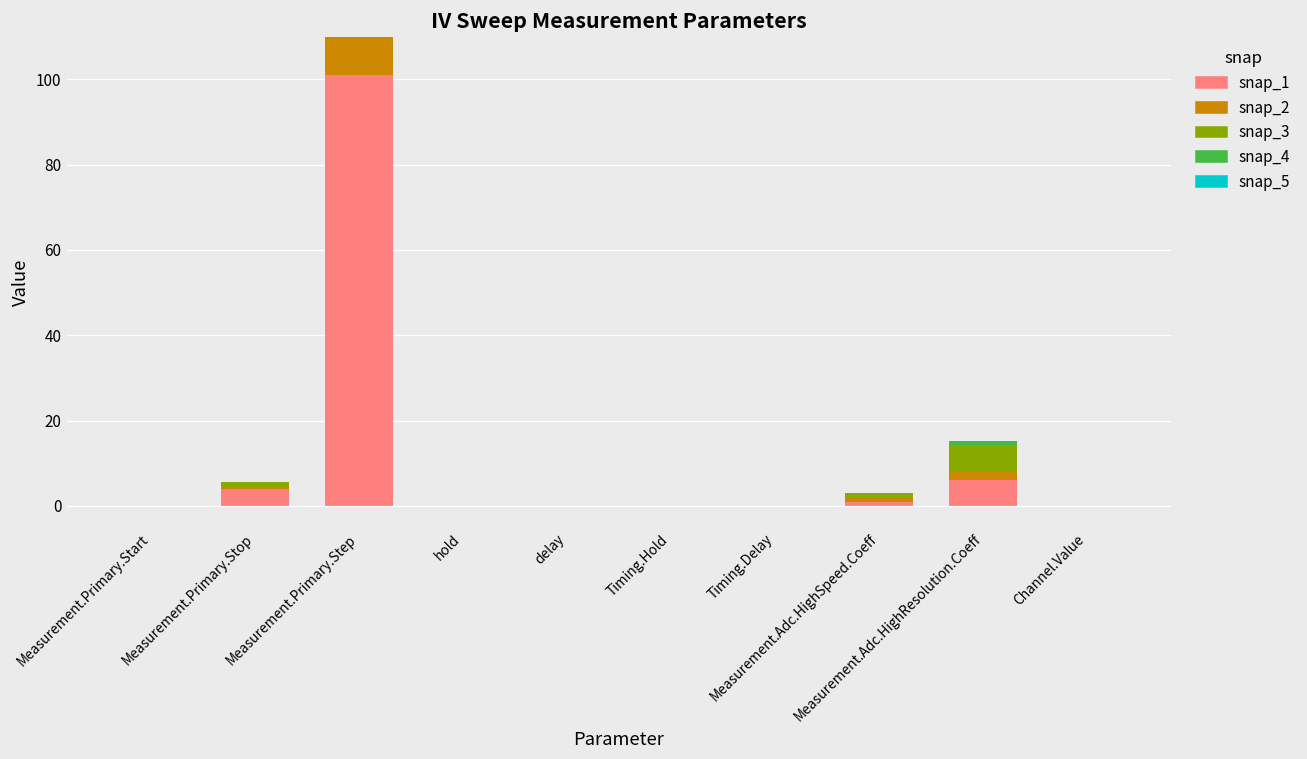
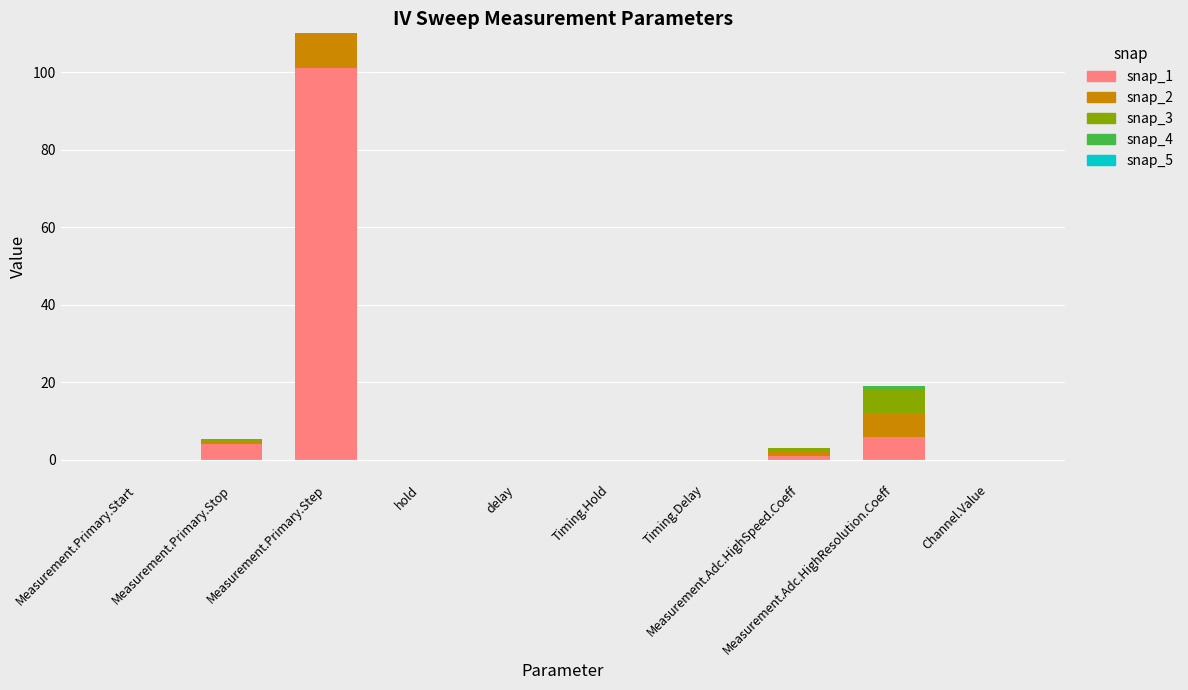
  {
    "snap_2": {
      "Measurement.Primary.Start": 0,
      "hold": 0,
      "delay": 0,
      "Timing.Hold": 0,
      "Timing.Delay": 0,
      "Measurement.Adc.HighSpeed.Coeff": 1,
-     "Measurement.Adc.HighResolution.Coeff": 2,
+     "Measurement.Adc.HighResolution.Coeff": 6,
      "Channel.Value": 0
    },
    "snap_3": {
      "Measurement.Primary.Start": 0,
      "Measurement.Primary.Stop": 1,
      "hold": 0,
      "delay": 0,
      "Timing.Hold": 0,
      "Timing.Delay": 0,
      "Measurement.Adc.HighSpeed.Coeff": 1,
      "Measurement.Adc.HighResolution.Coeff": 6,
      "Channel.Value": 0
    },
    "snap_5": {
      "Measurement.Primary.Start": 0,
      "Measurement.Primary.Stop": 0,
      "hold": 0,
      "delay": 0,
      "Timing.Hold": 0,
      "Timing.Delay": 0,
      "Measurement.Adc.HighSpeed.Coeff": 0,
      "Channel.Value": 0
    }
  }
